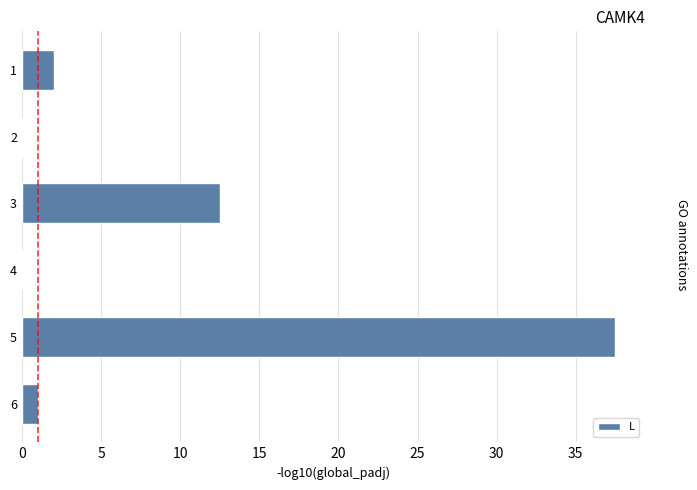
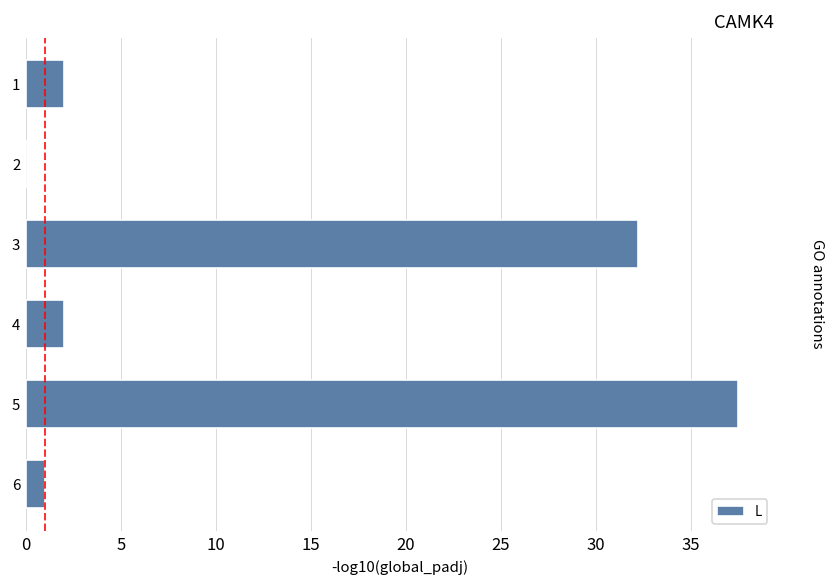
  {
    "1": 2.0,
    "2": 0.0,
-   "3": 12.5,
-   "4": 0,
+   "3": 32.2,
+   "4": 2,
    "5": 37.5,
    "6": 1.0
  }
